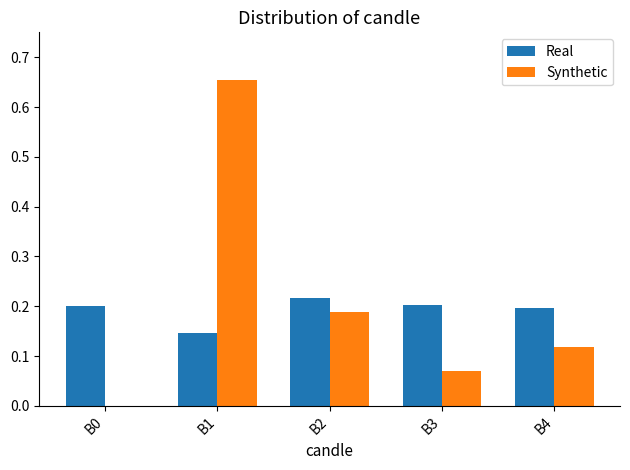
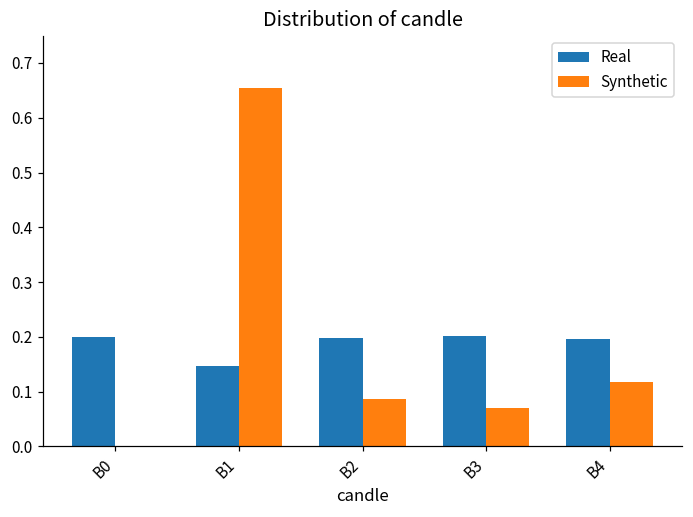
  {
    "Real": {
      "B0": 0.20,
      "B1": 0.15,
-     "B2": 0.22,
+     "B2": 0.20,
      "B3": 0.20,
      "B4": 0.20
    },
    "Synthetic": {
      "B0": 0.00,
      "B1": 0.66,
-     "B2": 0.19,
+     "B2": 0.09,
      "B3": 0.07,
      "B4": 0.12
    }
  }
